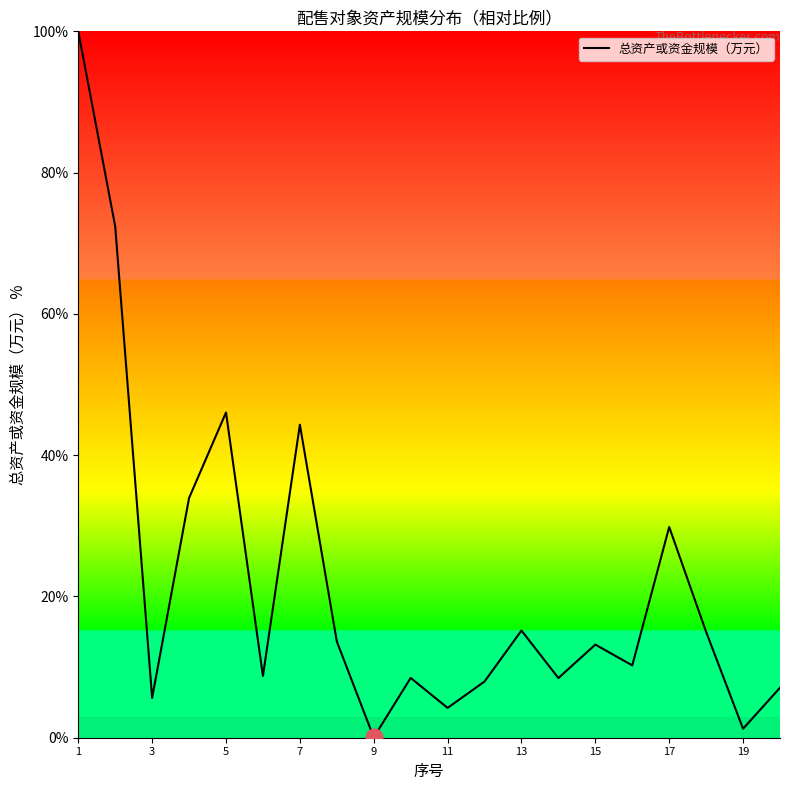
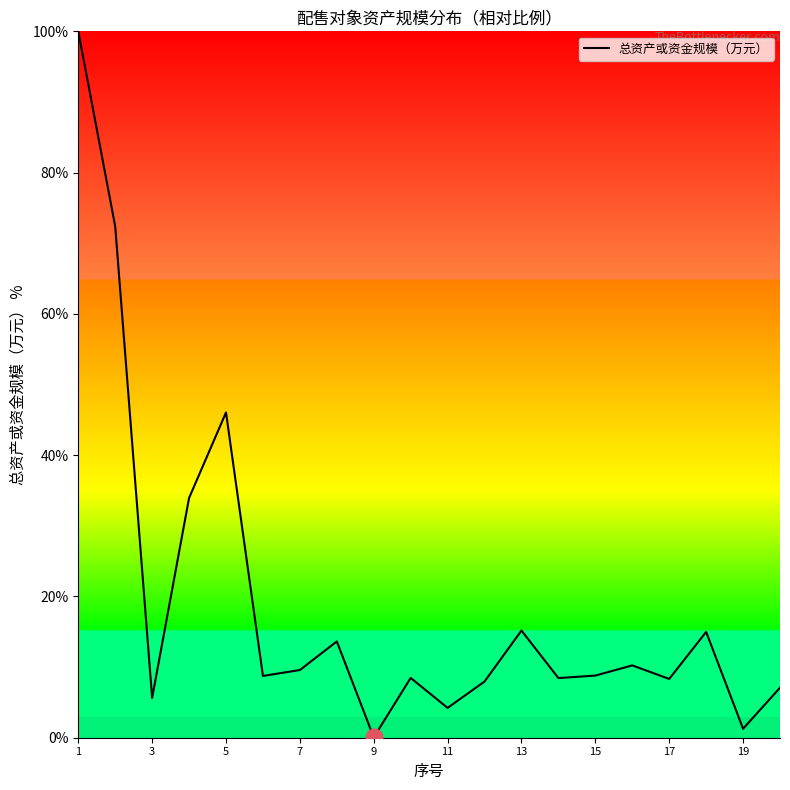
  {
    "总资产或资金规模（万元）": {
      "1": "100%",
      "3": "6%",
      "5": "46%",
-     "7": "44%",
+     "7": "10%",
      "11": "4%",
      "13": "15%",
-     "15": "13%",
-     "17": "30%"
+     "15": "9%",
+     "17": "8%"
    }
  }
